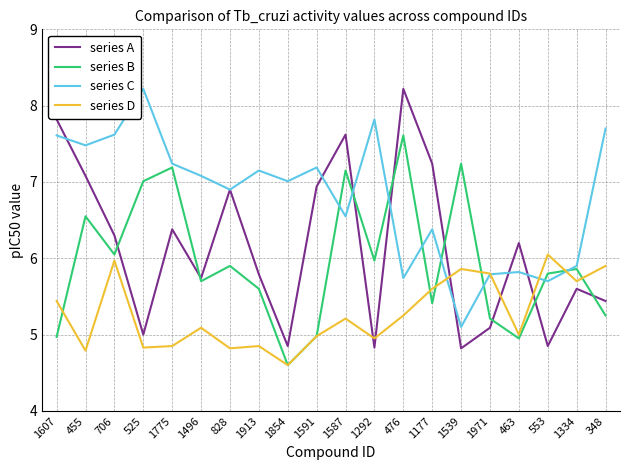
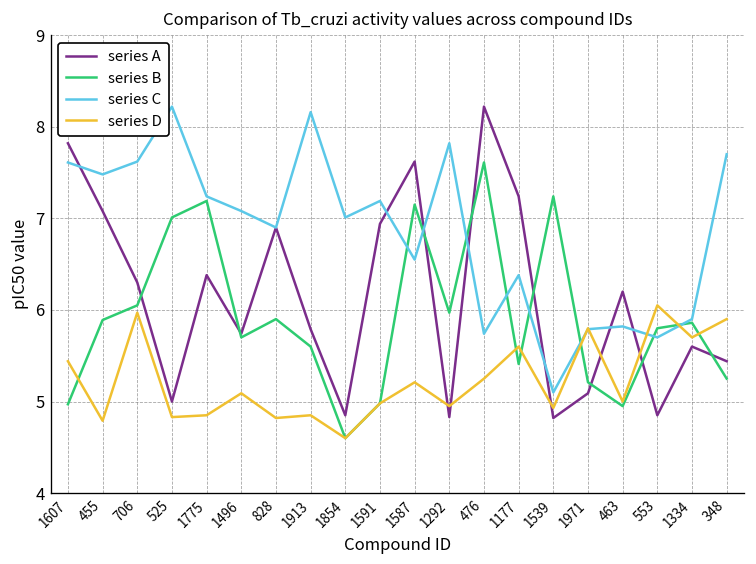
  {
    "series A": {
      "1607": 7.8,
      "455": 7.1,
      "706": 6.3,
      "525": 5.0,
      "1775": 6.4,
      "1496": 5.7,
      "1913": 5.8,
      "1854": 4.9,
      "1591": 6.9,
      "1587": 7.6,
      "1292": 4.8,
      "476": 8.2,
      "1177": 7.2,
      "1539": 4.8,
      "1971": 5.1,
      "463": 6.2,
      "553": 4.9,
      "1334": 5.6,
      "348": 5.4
    },
    "series B": {
      "1607": 5.0,
-     "455": 6.6,
+     "455": 5.9,
      "706": 6.1,
      "525": 7.0,
      "1775": 7.2,
      "1496": 5.7,
      "828": 5.9,
      "1913": 5.6,
      "1587": 7.2,
      "1292": 6.0,
      "476": 7.6,
      "1177": 5.4,
      "1539": 7.2,
      "1971": 5.2,
      "463": 5.0,
      "553": 5.8,
      "1334": 5.9,
      "348": 5.3
    },
    "series C": {
      "1607": 7.6,
      "455": 7.5,
      "706": 7.6,
      "525": 8.2,
      "1775": 7.2,
      "1496": 7.1,
-     "1913": 7.2,
+     "1913": 8.2,
      "1854": 7.0,
      "1591": 7.2,
      "1587": 6.6,
      "1292": 7.8,
      "476": 5.7,
      "1177": 6.4,
      "1539": 5.1,
      "463": 5.8,
      "553": 5.7,
      "1334": 5.9,
      "348": 7.7
    },
    "series D": {
      "1607": 5.4,
      "455": 4.8,
      "706": 6.0,
      "525": 4.8,
      "1775": 4.9,
      "1496": 5.1,
      "828": 4.8,
      "1913": 4.9,
      "1587": 5.2,
      "1292": 5.0,
      "476": 5.3,
      "1177": 5.6,
-     "1539": 5.9,
+     "1539": 4.9,
      "463": 5.0,
      "553": 6.1,
      "1334": 5.7,
      "348": 5.9
    }
  }
